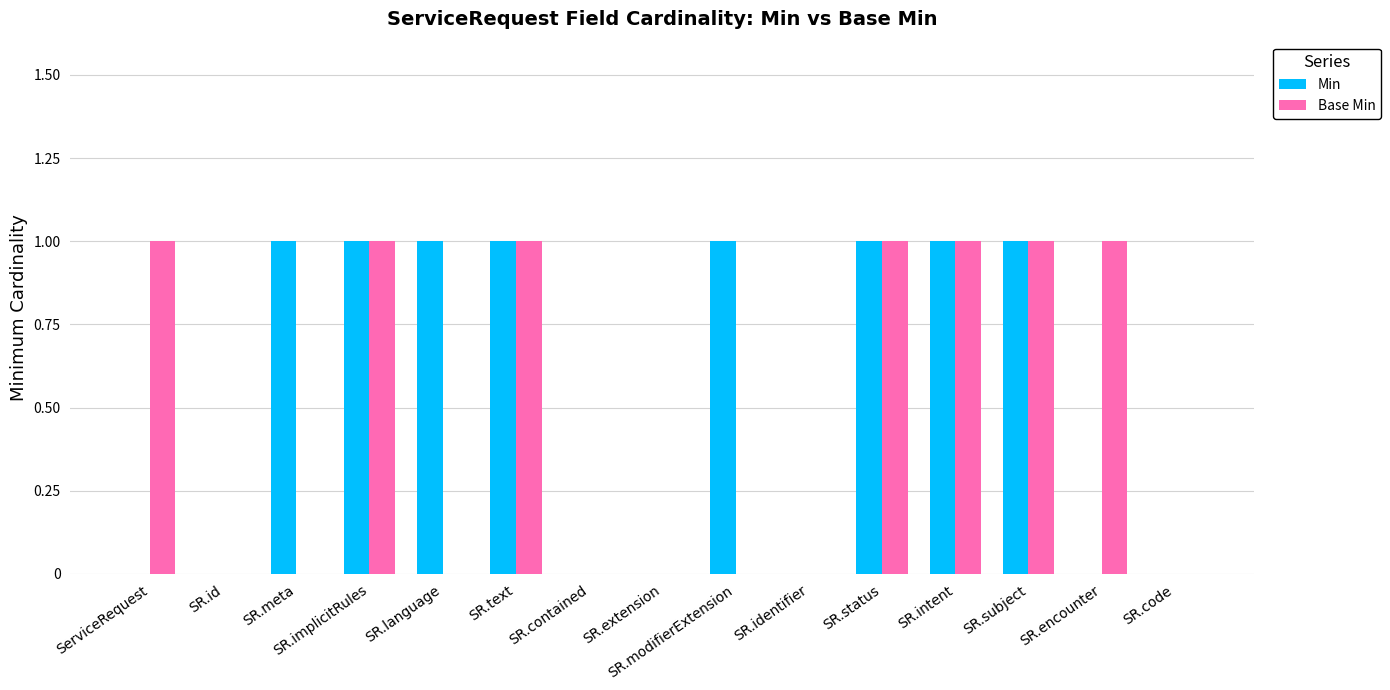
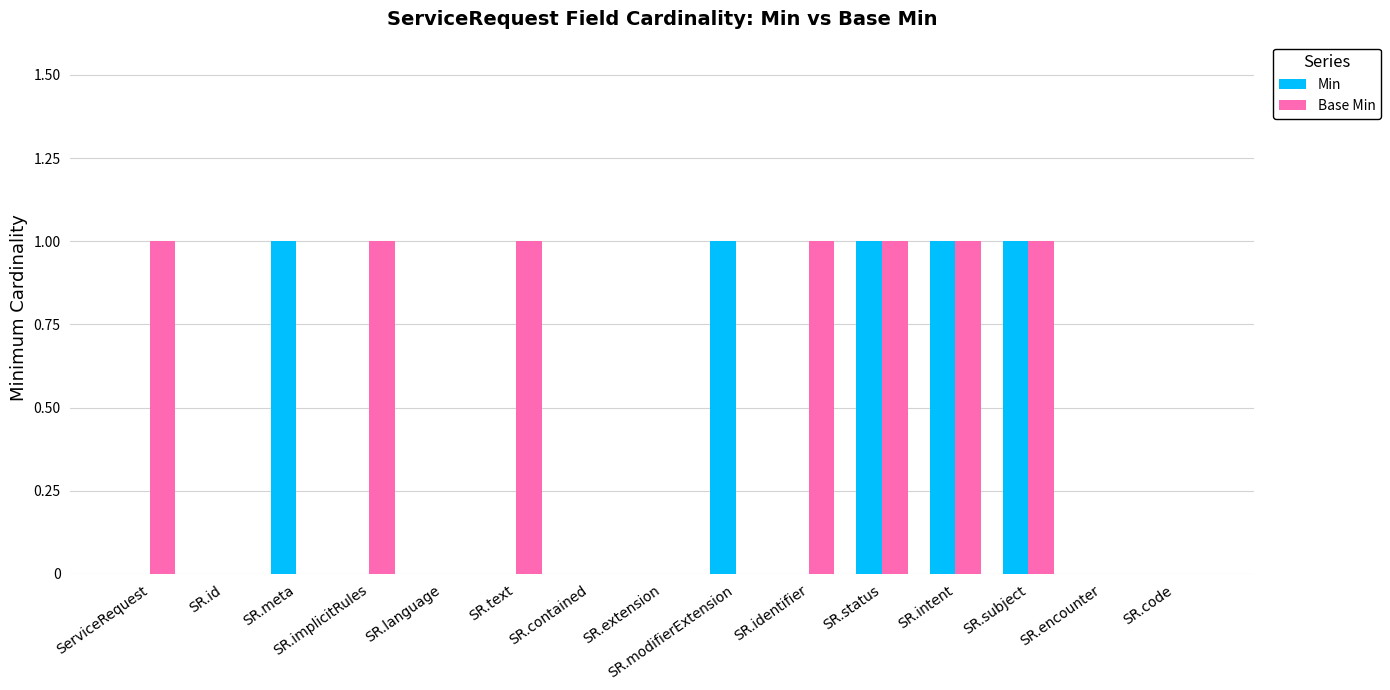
  {
    "Min": {
      "ServiceRequest": 0,
      "SR.id": 0,
      "SR.meta": 1,
-     "SR.implicitRules": 1,
-     "SR.language": 1,
-     "SR.text": 1,
+     "SR.implicitRules": 0,
+     "SR.language": 0,
+     "SR.text": 0,
      "SR.contained": 0,
      "SR.extension": 0,
      "SR.modifierExtension": 1,
      "SR.identifier": 0,
      "SR.status": 1,
      "SR.intent": 1,
      "SR.subject": 1,
      "SR.encounter": 0,
      "SR.code": 0
    },
    "Base Min": {
      "ServiceRequest": 1,
      "SR.id": 0,
      "SR.meta": 0,
      "SR.implicitRules": 1,
      "SR.language": 0,
      "SR.text": 1,
      "SR.contained": 0,
      "SR.extension": 0,
      "SR.modifierExtension": 0,
-     "SR.identifier": 0,
+     "SR.identifier": 1,
      "SR.status": 1,
      "SR.intent": 1,
      "SR.subject": 1,
-     "SR.encounter": 1,
+     "SR.encounter": 0,
      "SR.code": 0
    }
  }
